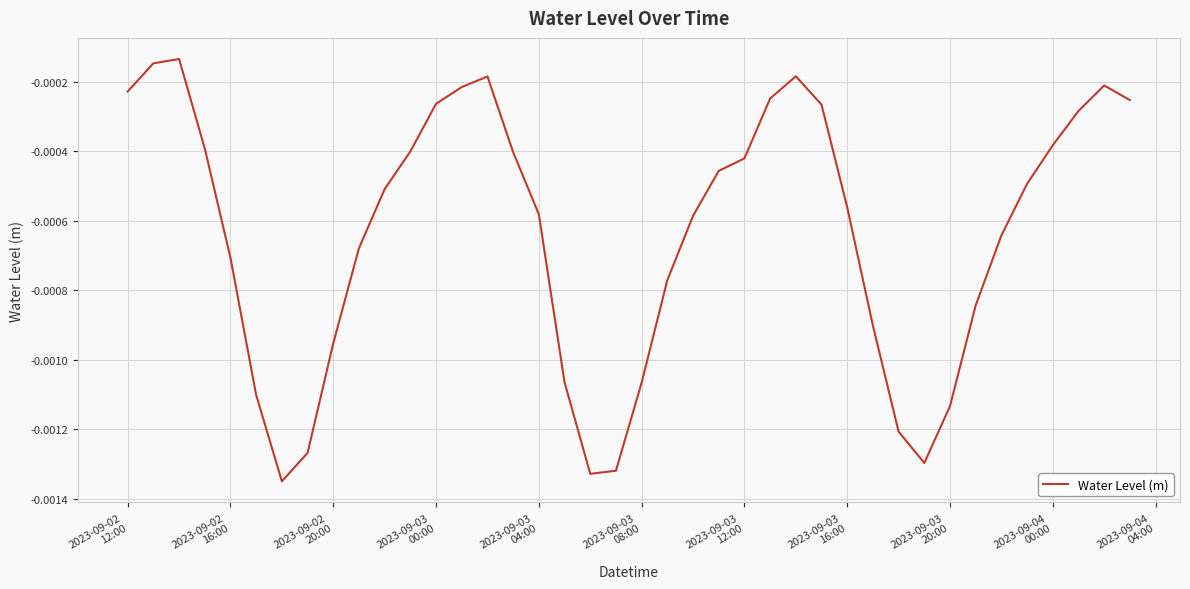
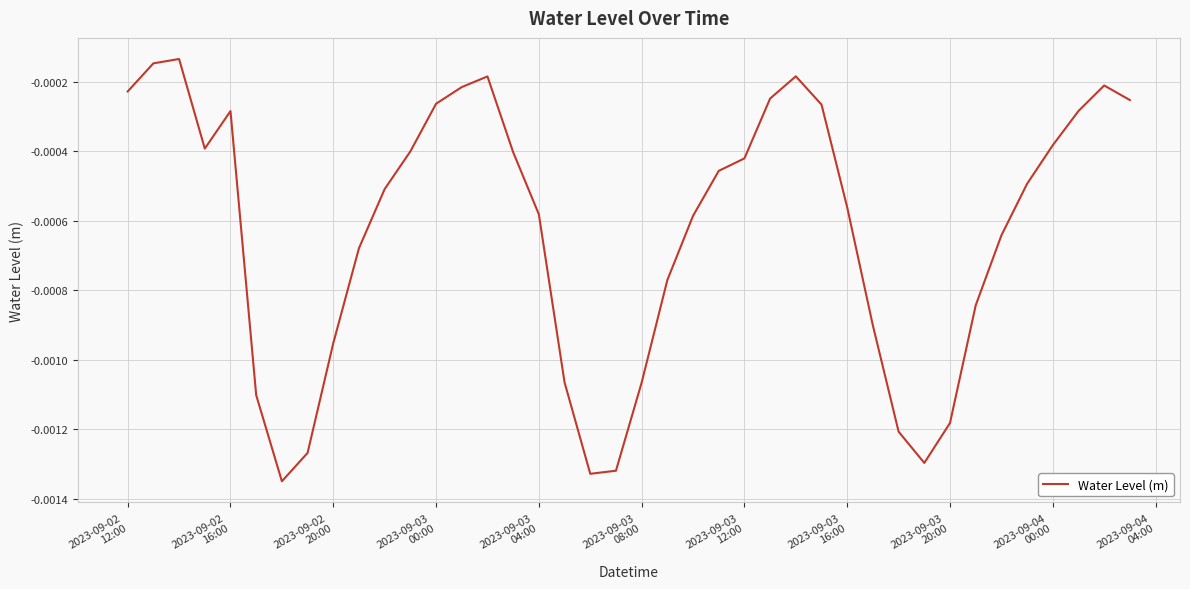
  {
    "2023-09-02 12:00": -0.00023,
-   "2023-09-02 16:00": -0.00071,
+   "2023-09-02 16:00": -0.00028,
    "2023-09-02 20:00": -0.00095,
    "2023-09-03 00:00": -0.00026,
    "2023-09-03 04:00": -0.00058,
    "2023-09-03 08:00": -0.00107,
    "2023-09-03 12:00": -0.00042,
    "2023-09-03 16:00": -0.00056,
-   "2023-09-03 20:00": -0.00113,
+   "2023-09-03 20:00": -0.00118,
    "2023-09-04 00:00": -0.00038
  }
